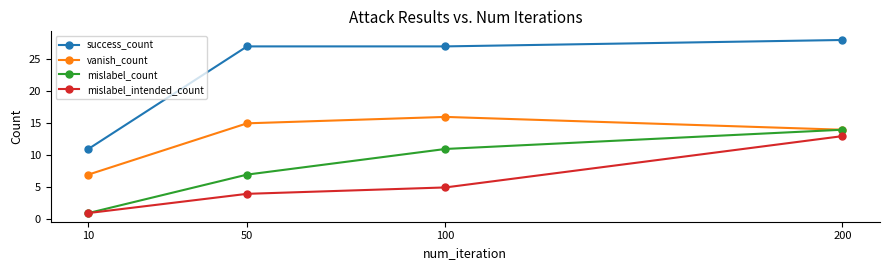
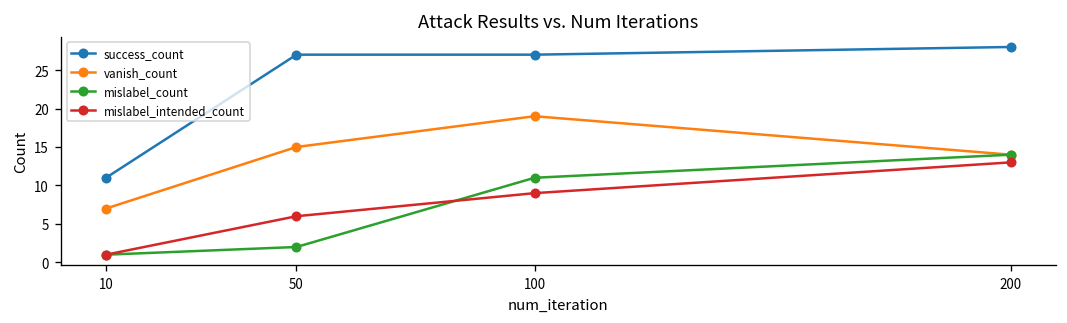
  {
    "success_count": {
      "10": 11,
      "50": 27,
      "100": 27,
      "200": 28
    },
    "vanish_count": {
      "10": 7,
      "50": 15,
-     "100": 16
+     "100": 19
    },
    "mislabel_count": {
-     "50": 7,
+     "50": 2,
      "100": 11
    },
    "mislabel_intended_count": {
-     "50": 4,
-     "100": 5,
+     "50": 6,
+     "100": 9,
      "200": 13
    }
  }
